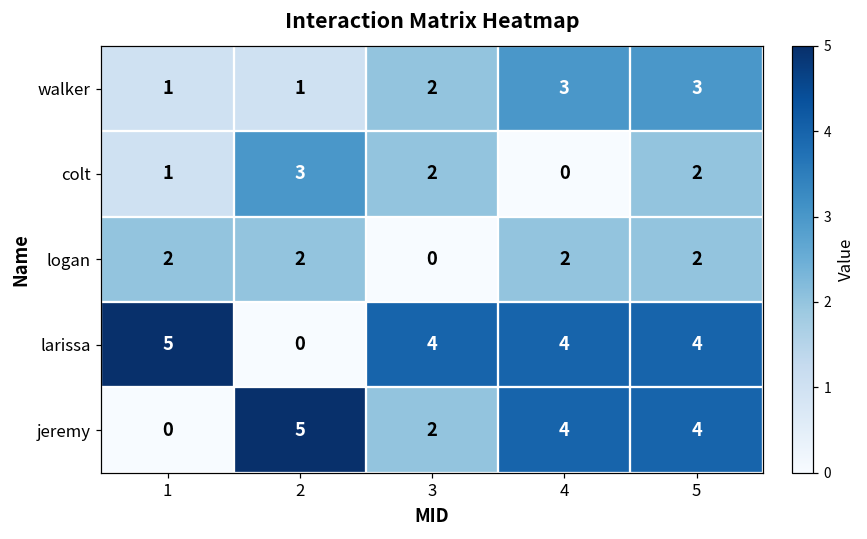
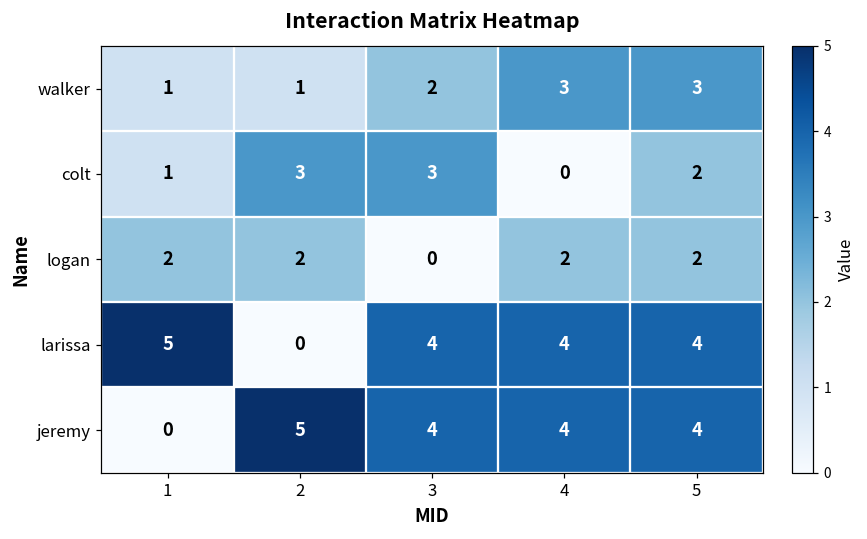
  {
    "walker": {
      "1": 1,
      "2": 1,
      "3": 2,
      "4": 3,
      "5": 3
    },
    "colt": {
      "1": 1,
      "2": 3,
-     "3": 2,
+     "3": 3,
      "4": 0,
      "5": 2
    },
    "logan": {
      "1": 2,
      "2": 2,
      "3": 0,
      "4": 2,
      "5": 2
    },
    "larissa": {
      "1": 5,
      "2": 0,
      "3": 4,
      "4": 4,
      "5": 4
    },
    "jeremy": {
      "1": 0,
      "2": 5,
-     "3": 2,
+     "3": 4,
      "4": 4,
      "5": 4
    }
  }
